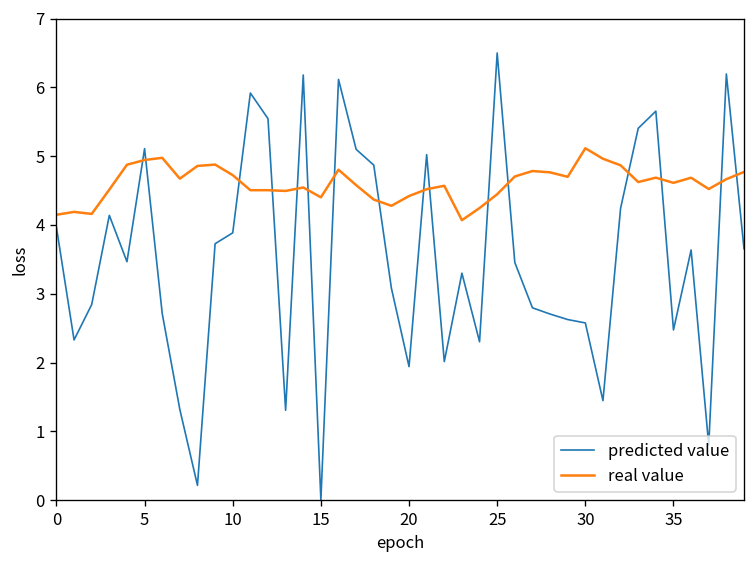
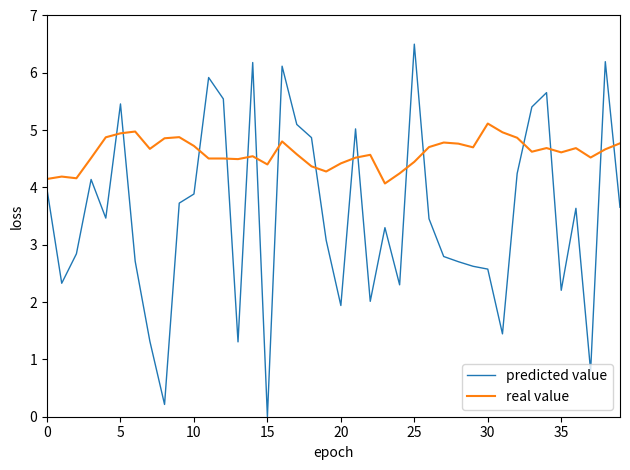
  {
    "predicted value": {
      "0": 4.0,
-     "5": 5.1,
+     "5": 5.5,
      "10": 3.9,
      "15": 0.0,
      "20": 1.9,
      "25": 6.5,
      "30": 2.6,
-     "35": 2.5
+     "35": 2.2
    },
    "real value": {
      "0": 4.1,
      "5": 4.9,
      "10": 4.7,
      "15": 4.4,
      "20": 4.4,
      "25": 4.4,
      "30": 5.1,
      "35": 4.6
    }
  }
